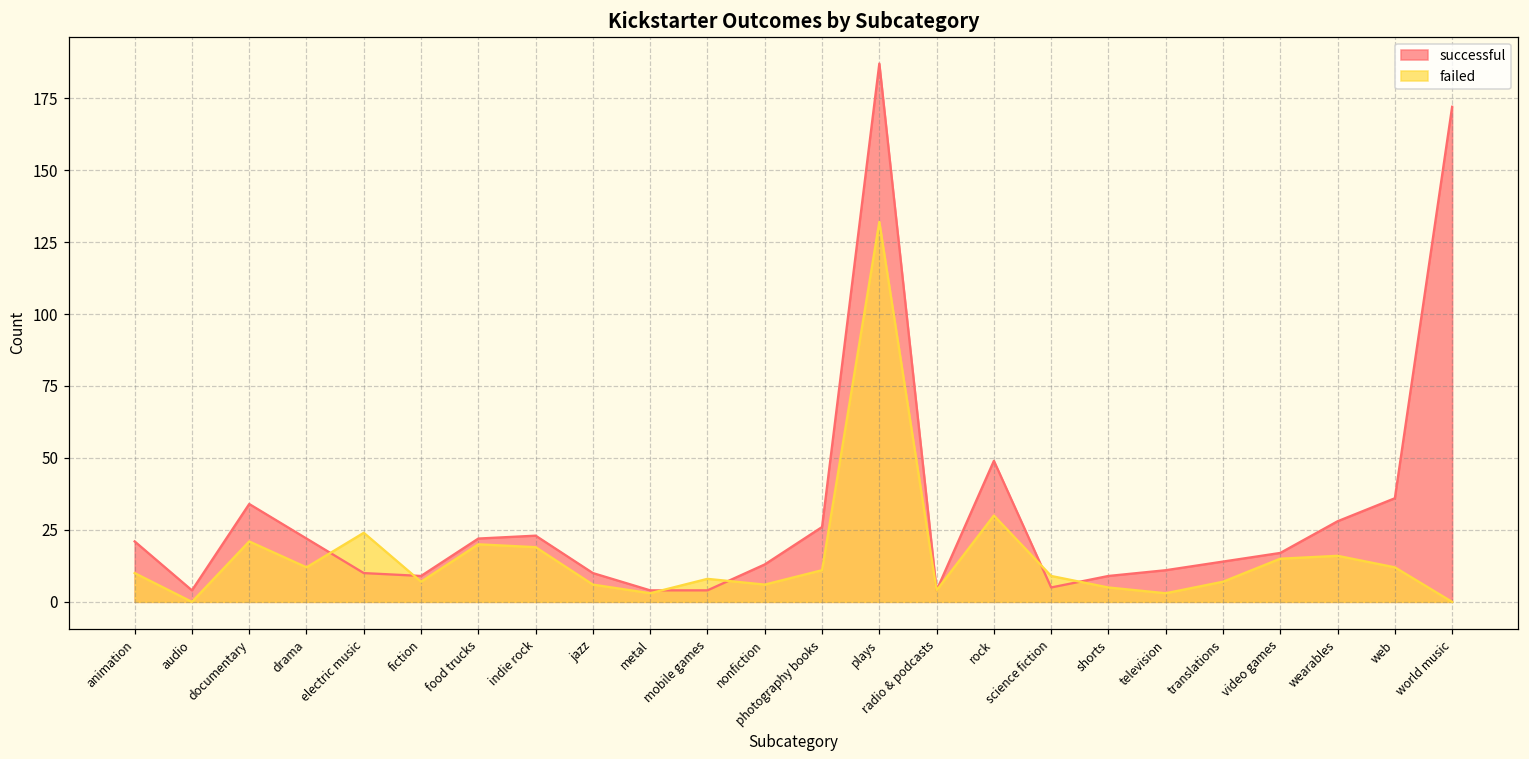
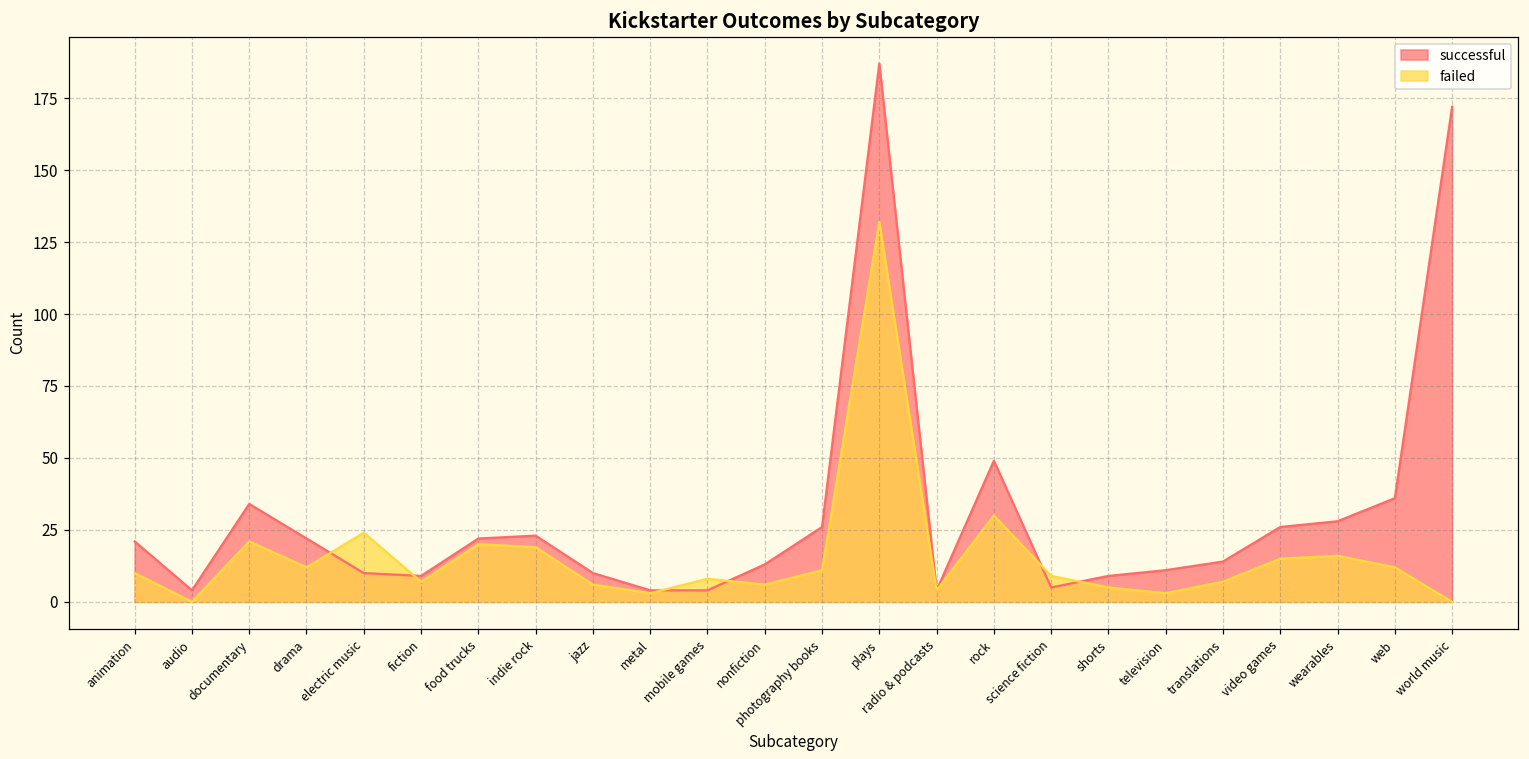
  {
    "successful": {
      "animation": 21,
      "audio": 4,
      "documentary": 34,
      "drama": 22,
      "electric music": 10,
      "fiction": 9,
      "food trucks": 22,
      "indie rock": 23,
      "jazz": 10,
      "metal": 4,
      "mobile games": 4,
      "nonfiction": 13,
      "photography books": 26,
      "plays": 187,
      "rock": 49,
      "science fiction": 5,
      "shorts": 9,
      "television": 11,
      "translations": 14,
-     "video games": 17,
+     "video games": 26,
      "wearables": 28,
      "web": 36,
      "world music": 172
    },
    "failed": {
      "animation": 10,
      "audio": 0,
      "documentary": 21,
      "drama": 12,
      "electric music": 24,
      "fiction": 7,
      "food trucks": 20,
      "indie rock": 19,
      "jazz": 6,
      "metal": 3,
      "mobile games": 8,
      "nonfiction": 6,
      "photography books": 11,
      "plays": 132,
      "rock": 30,
      "science fiction": 9,
      "shorts": 5,
      "television": 3,
      "translations": 7,
      "video games": 15,
      "wearables": 16,
      "web": 12,
      "world music": 0
    }
  }
